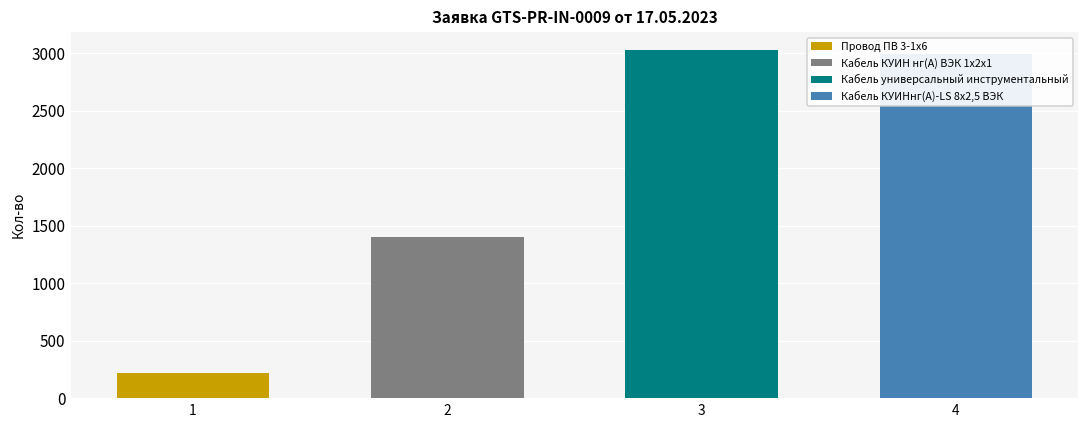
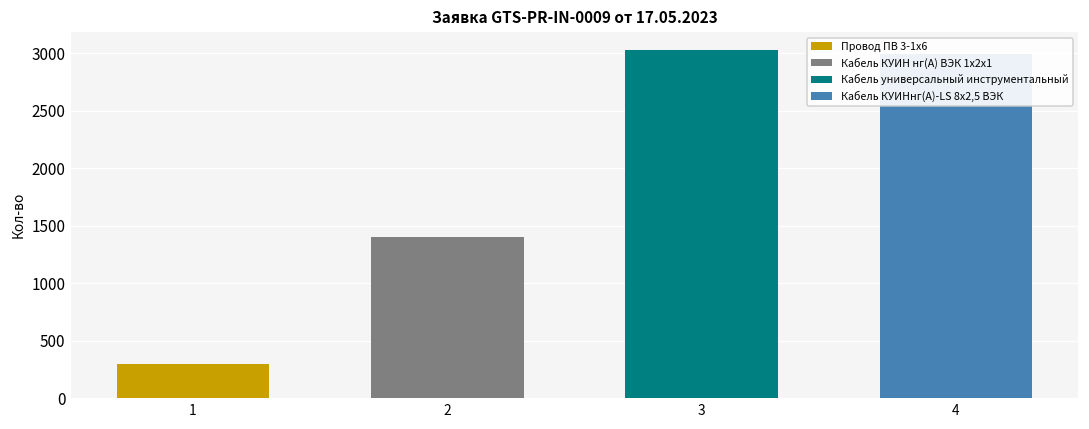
  {
-   "1": 220,
+   "1": 300,
    "2": 1400,
    "3": 3030
  }
